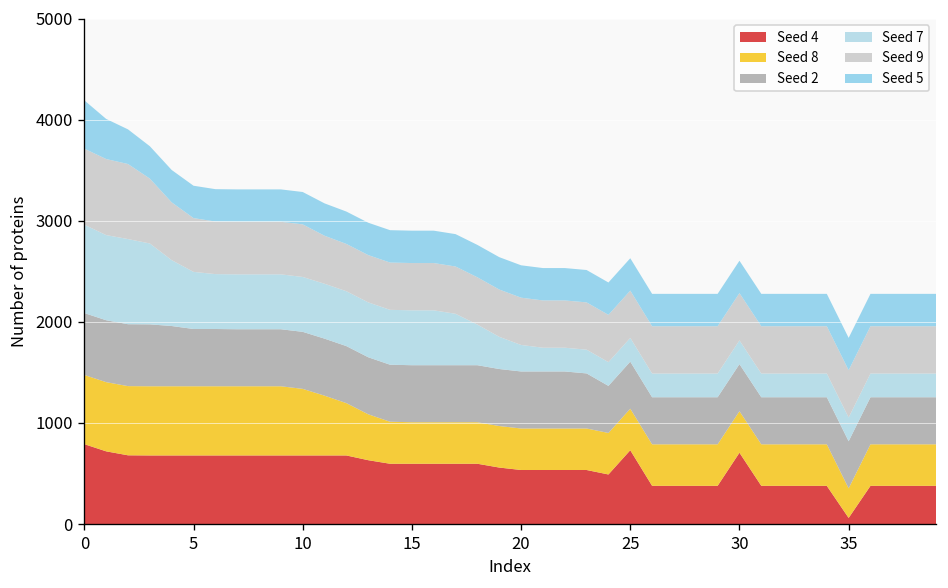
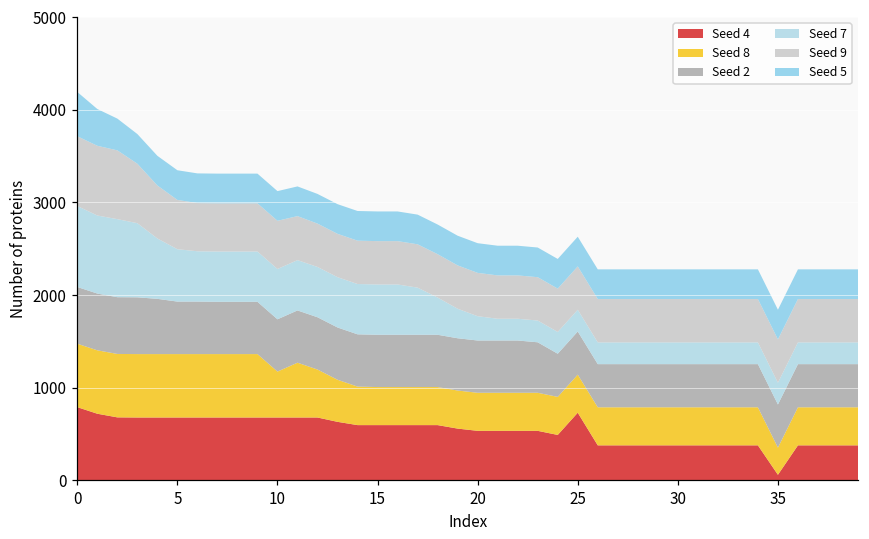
  {
    "Seed 4": {
      "0": 800,
      "5": 700,
      "10": 700,
      "15": 600,
      "20": 500,
      "25": 700,
-     "30": 700,
+     "30": 400,
      "35": 100
    },
    "Seed 8": {
      "0": 700,
      "5": 700,
-     "10": 700,
+     "10": 500,
      "15": 400,
      "20": 400,
      "25": 400,
      "30": 400,
      "35": 300
    }
  }
